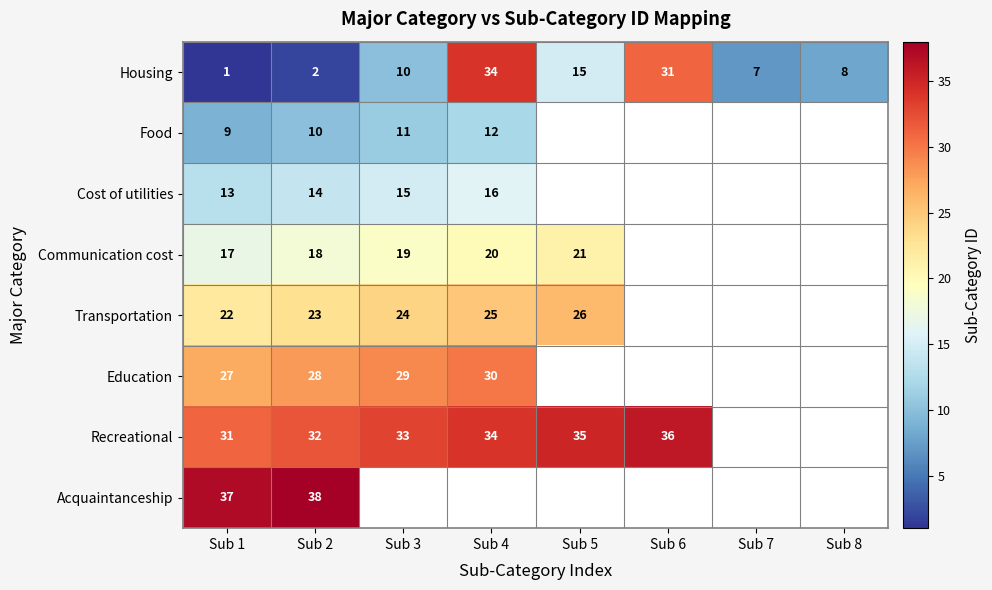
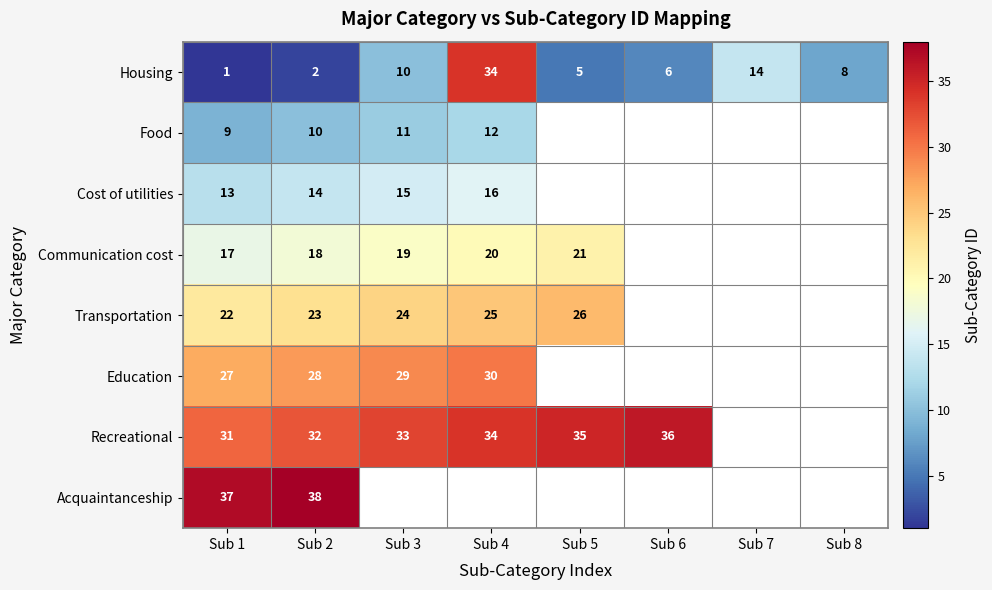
  {
    "Housing": {
      "Sub 1": 1,
      "Sub 2": 2,
      "Sub 3": 10,
      "Sub 4": 34,
-     "Sub 5": 15,
-     "Sub 6": 31,
-     "Sub 7": 7,
+     "Sub 5": 5,
+     "Sub 6": 6,
+     "Sub 7": 14,
      "Sub 8": 8
    },
    "Food": {
      "Sub 1": 9,
      "Sub 2": 10,
      "Sub 3": 11,
      "Sub 4": 12
    },
    "Cost of utilities": {
      "Sub 1": 13,
      "Sub 2": 14,
      "Sub 3": 15,
      "Sub 4": 16
    },
    "Communication cost": {
      "Sub 1": 17,
      "Sub 2": 18,
      "Sub 3": 19,
      "Sub 4": 20,
      "Sub 5": 21
    },
    "Transportation": {
      "Sub 1": 22,
      "Sub 2": 23,
      "Sub 3": 24,
      "Sub 4": 25,
      "Sub 5": 26
    },
    "Education": {
      "Sub 1": 27,
      "Sub 2": 28,
      "Sub 3": 29,
      "Sub 4": 30
    },
    "Recreational": {
      "Sub 1": 31,
      "Sub 2": 32,
      "Sub 3": 33,
      "Sub 4": 34,
      "Sub 5": 35,
      "Sub 6": 36
    },
    "Acquaintanceship": {
      "Sub 1": 37,
      "Sub 2": 38
    }
  }
